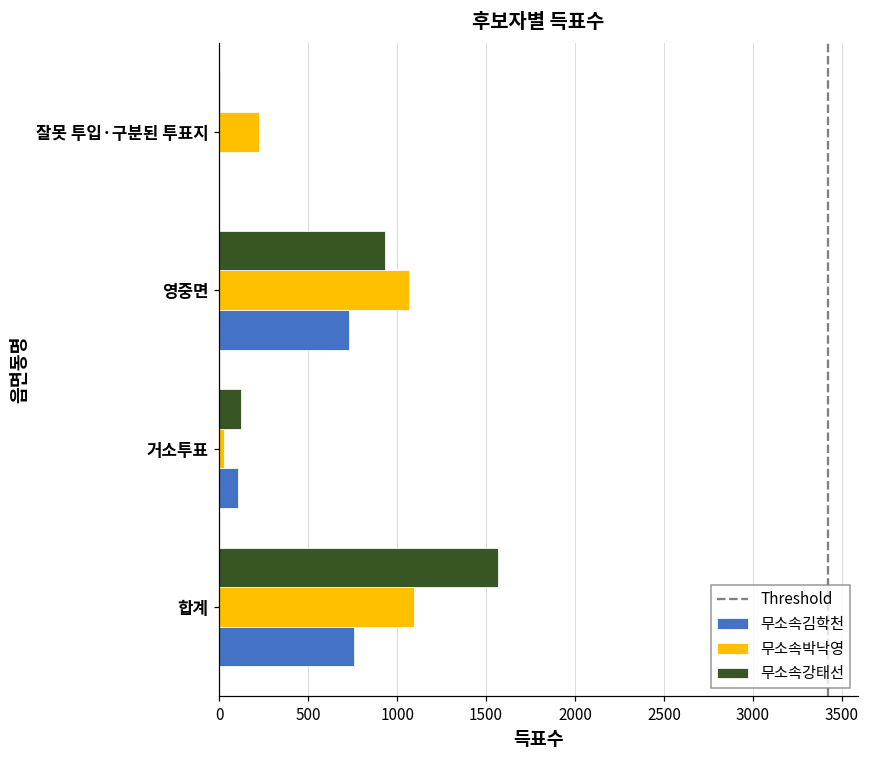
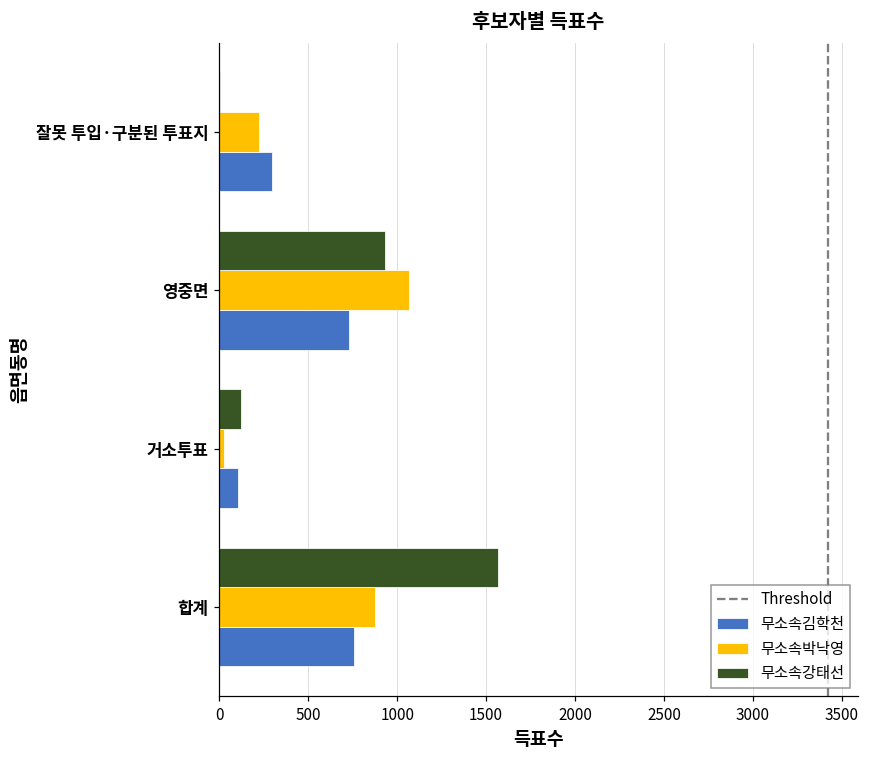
  {
    "무소속김학천": {
-     "잘못 투입·구분된 투표지": 0,
+     "잘못 투입·구분된 투표지": 290,
      "영중면": 730,
      "거소투표": 110,
      "합계": 760
    },
    "무소속박낙영": {
      "잘못 투입·구분된 투표지": 220,
      "영중면": 1070,
      "거소투표": 30,
-     "합계": 1090
+     "합계": 870
    },
    "무소속강태선": {
      "영중면": 930,
      "거소투표": 130,
      "합계": 1570
    }
  }
